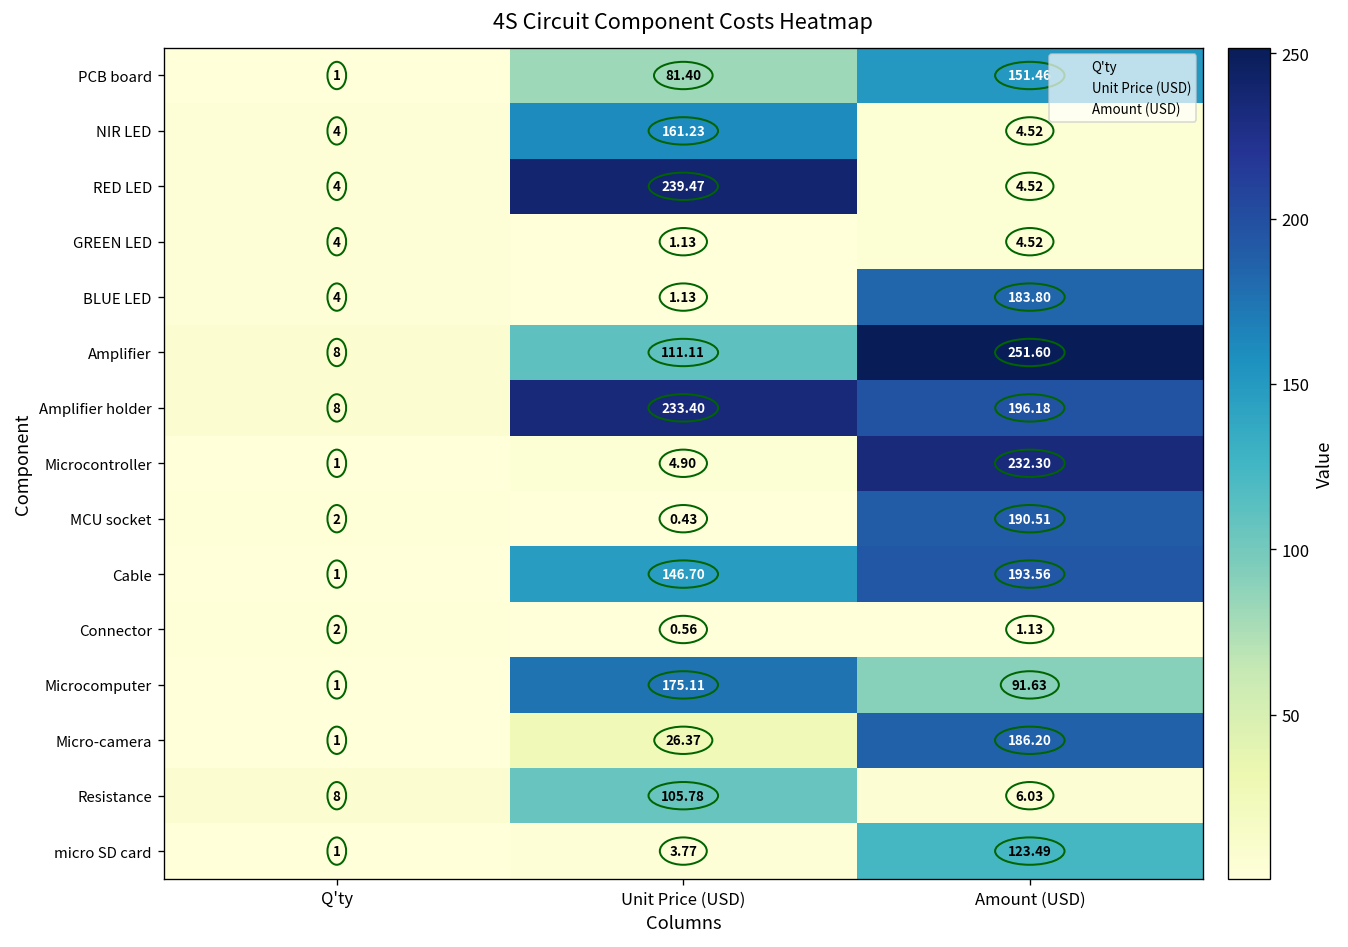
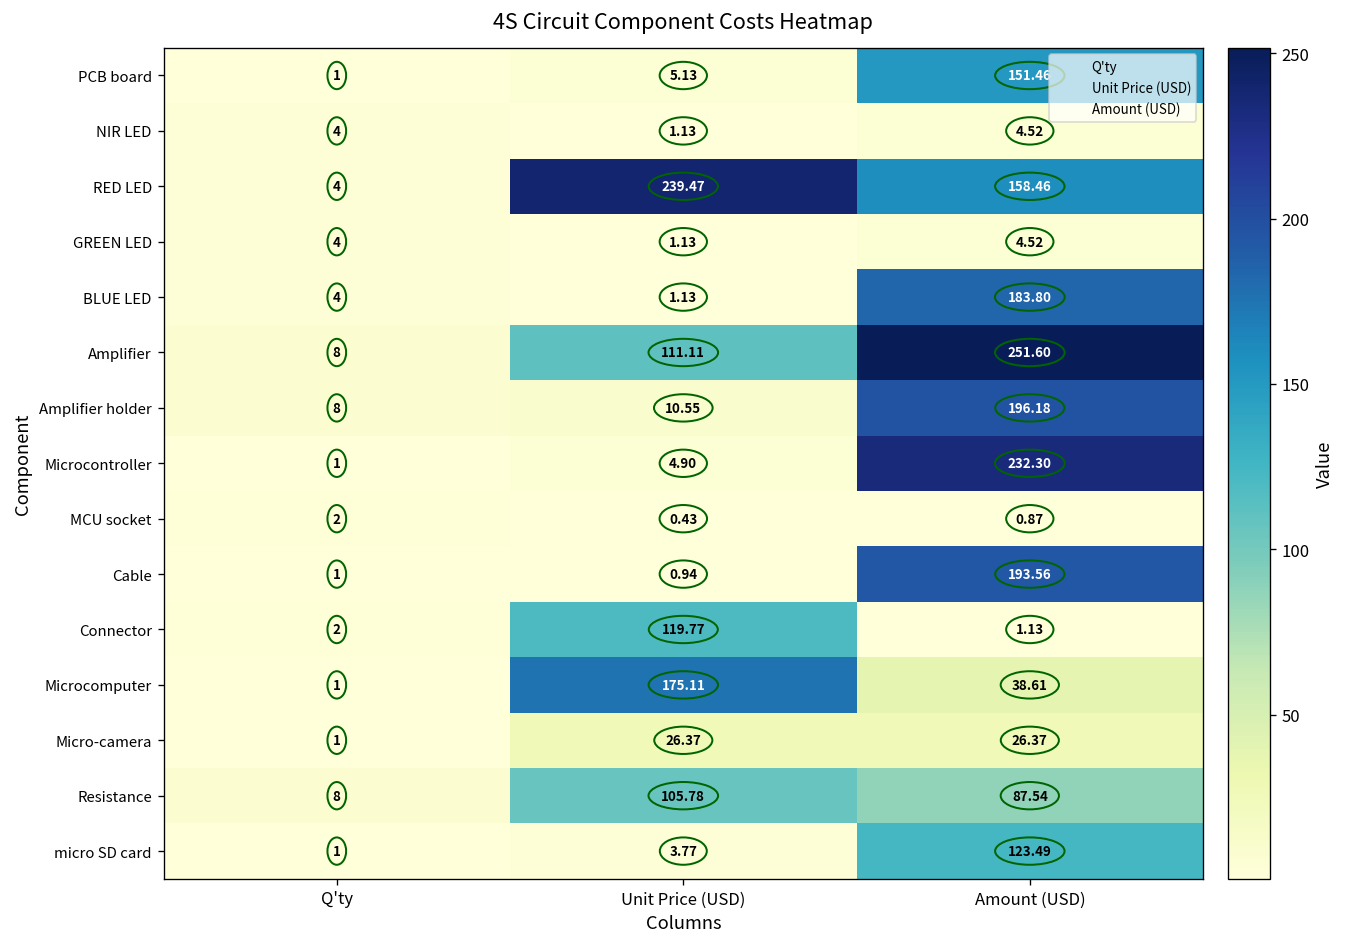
  {
    "PCB board": {
-     "Unit Price (USD)": 81.40
+     "Unit Price (USD)": 5.13
    },
    "NIR LED": {
-     "Unit Price (USD)": 161.23
+     "Unit Price (USD)": 1.13
    },
    "RED LED": {
-     "Amount (USD)": 4.52
+     "Amount (USD)": 158.46
    },
    "Amplifier holder": {
-     "Unit Price (USD)": 233.40
+     "Unit Price (USD)": 10.55
    },
    "MCU socket": {
-     "Amount (USD)": 190.51
+     "Amount (USD)": 0.87
    },
    "Cable": {
-     "Unit Price (USD)": 146.70
+     "Unit Price (USD)": 0.94
    },
    "Connector": {
-     "Unit Price (USD)": 0.56
+     "Unit Price (USD)": 119.77
    },
    "Microcomputer": {
-     "Amount (USD)": 91.63
+     "Amount (USD)": 38.61
    },
    "Micro-camera": {
-     "Amount (USD)": 186.20
+     "Amount (USD)": 26.37
    },
    "Resistance": {
-     "Amount (USD)": 6.03
+     "Amount (USD)": 87.54
    }
  }
